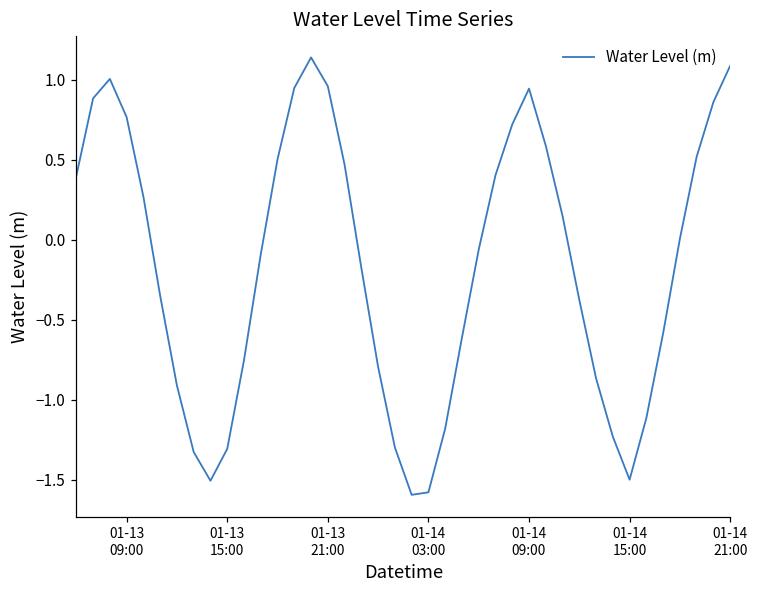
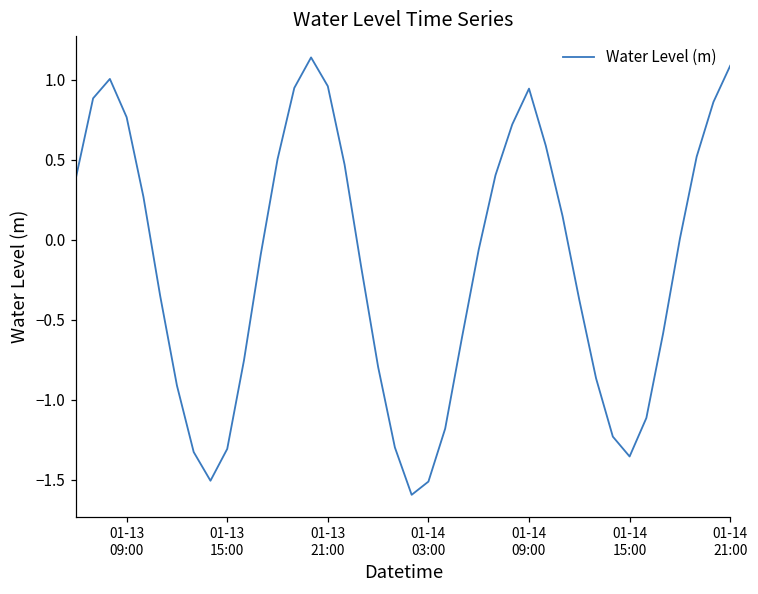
  {
    "01-13 09:00": 0.77,
    "01-13 15:00": -1.31,
    "01-13 21:00": 0.96,
-   "01-14 03:00": -1.58,
+   "01-14 03:00": -1.51,
    "01-14 09:00": 0.95,
-   "01-14 15:00": -1.50,
+   "01-14 15:00": -1.35,
    "01-14 21:00": 1.09
  }
